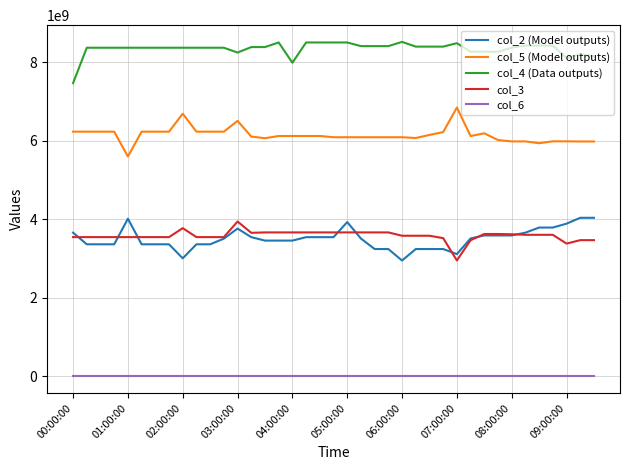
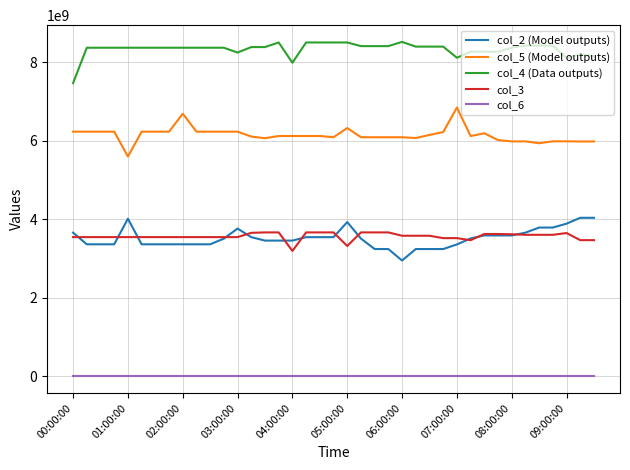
  {
    "col_2 (Model outputs)": {
      "00:00:00": 3700000000,
      "01:00:00": 4000000000,
-     "02:00:00": 3000000000,
+     "02:00:00": 3400000000,
      "03:00:00": 3800000000,
      "04:00:00": 3500000000,
      "05:00:00": 3900000000,
      "06:00:00": 3000000000,
-     "07:00:00": 3100000000,
+     "07:00:00": 3400000000,
      "09:00:00": 3900000000
    },
    "col_5 (Model outputs)": {
      "00:00:00": 6200000000,
      "01:00:00": 5600000000,
      "02:00:00": 6700000000,
-     "03:00:00": 6500000000,
+     "03:00:00": 6200000000,
      "04:00:00": 6100000000,
-     "05:00:00": 6100000000,
+     "05:00:00": 6300000000,
      "06:00:00": 6100000000,
      "07:00:00": 6900000000,
      "08:00:00": 6000000000,
      "09:00:00": 6000000000
    },
    "col_4 (Data outputs)": {
      "00:00:00": 7500000000,
      "01:00:00": 8400000000,
      "02:00:00": 8400000000,
      "03:00:00": 8300000000,
      "04:00:00": 8000000000,
      "05:00:00": 8500000000,
      "06:00:00": 8500000000,
-     "07:00:00": 8500000000
+     "07:00:00": 8100000000
    },
    "col_3": {
      "00:00:00": 3600000000,
      "01:00:00": 3600000000,
-     "02:00:00": 3800000000,
-     "03:00:00": 3900000000,
-     "04:00:00": 3700000000,
-     "05:00:00": 3700000000,
+     "02:00:00": 3600000000,
+     "03:00:00": 3600000000,
+     "04:00:00": 3200000000,
+     "05:00:00": 3300000000,
      "06:00:00": 3600000000,
-     "07:00:00": 3000000000,
-     "09:00:00": 3400000000
+     "07:00:00": 3500000000,
+     "09:00:00": 3700000000
    },
    "col_6": {
      "00:00:00": 0,
      "01:00:00": 0,
      "02:00:00": 0,
      "03:00:00": 0,
      "04:00:00": 0,
      "05:00:00": 0,
      "06:00:00": 0,
      "07:00:00": 0,
      "08:00:00": 0,
      "09:00:00": 0
    }
  }
